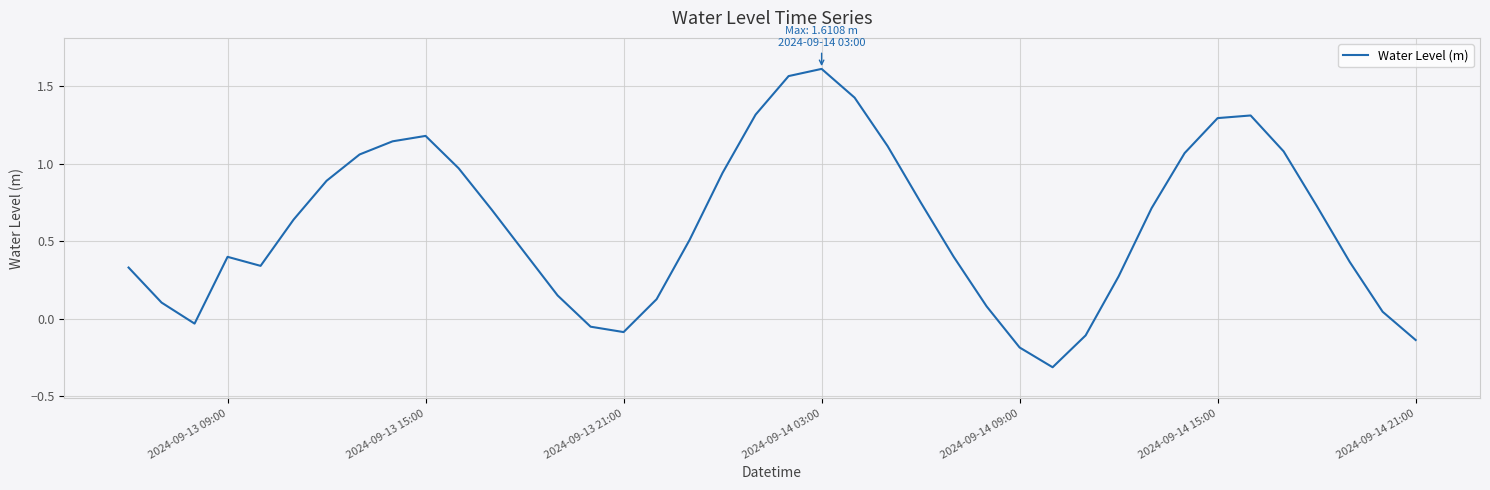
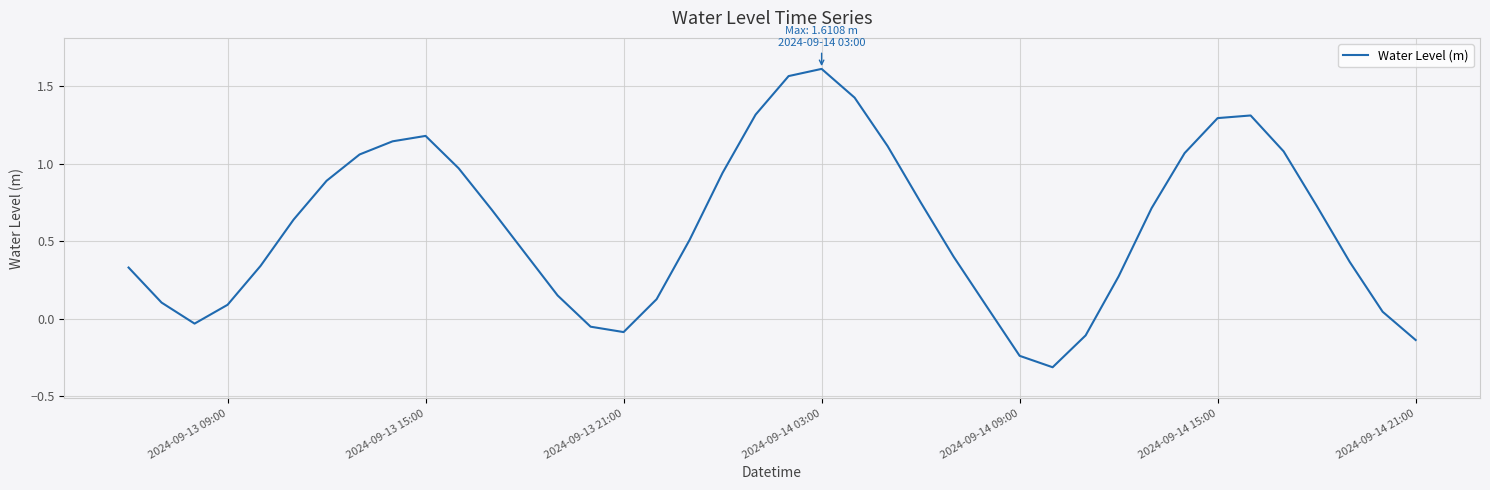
  {
-   "2024-09-13 09:00": 0.40,
+   "2024-09-13 09:00": 0.09,
    "2024-09-13 15:00": 1.18,
    "2024-09-13 21:00": -0.09,
-   "2024-09-14 09:00": -0.19,
+   "2024-09-14 09:00": -0.24,
    "2024-09-14 15:00": 1.29,
    "2024-09-14 21:00": -0.14
  }
